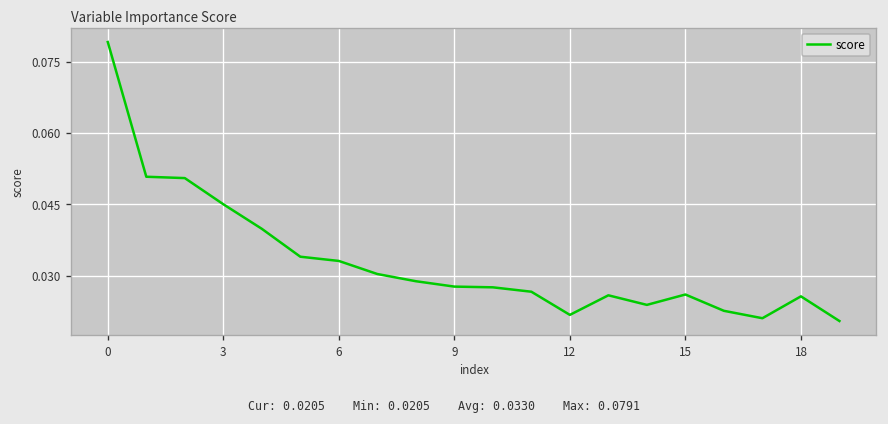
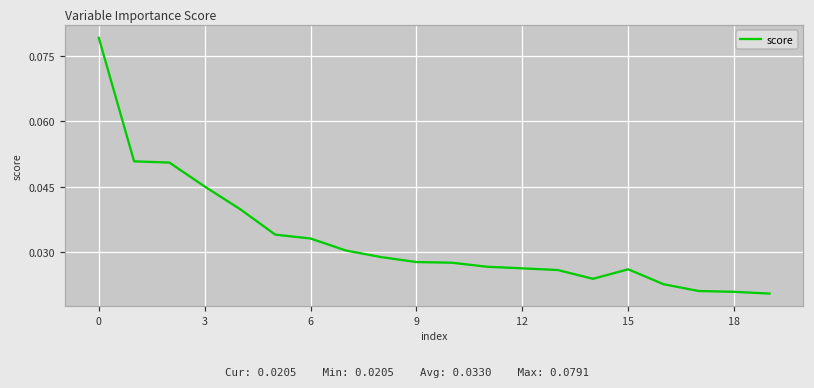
  {
    "0": 0.079,
    "3": 0.045,
    "6": 0.033,
    "9": 0.028,
-   "12": 0.022,
+   "12": 0.026,
    "15": 0.026,
-   "18": 0.026
+   "18": 0.021
  }
